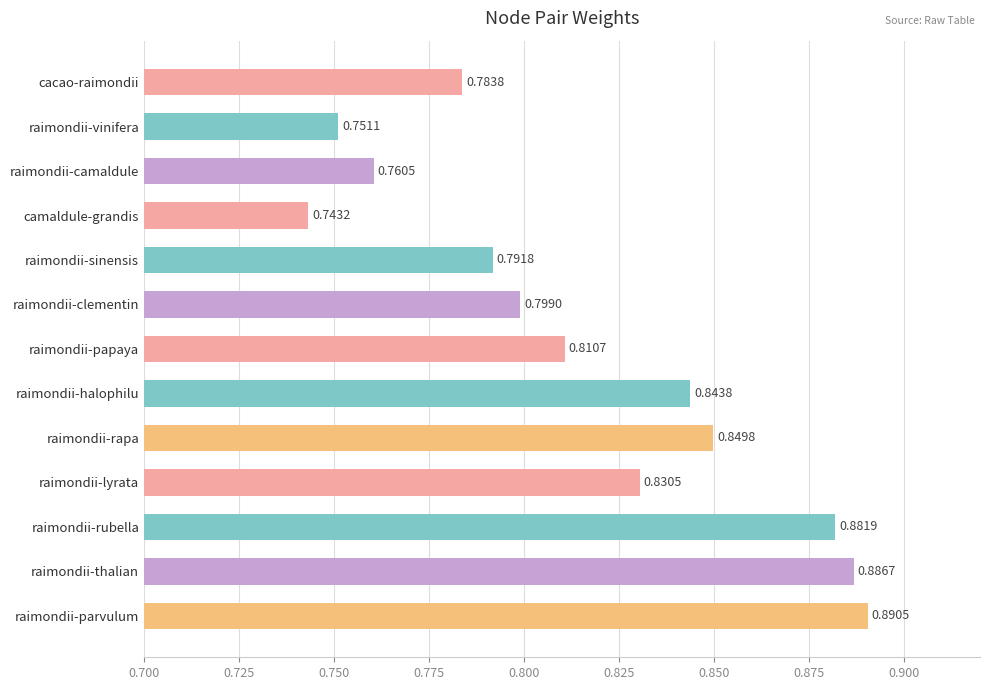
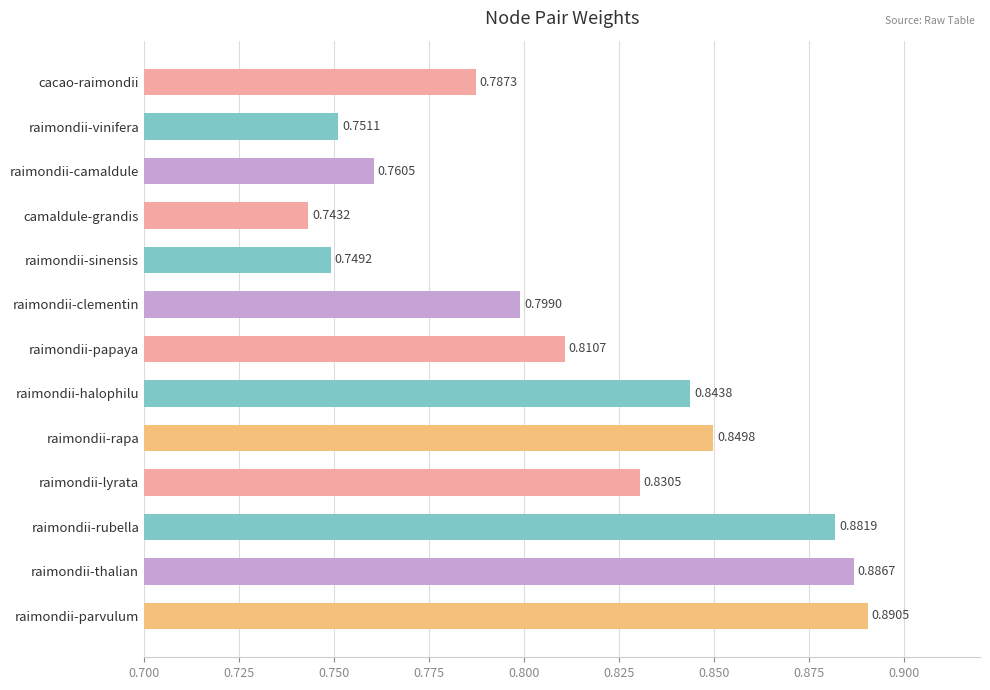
  {
-   "cacao-raimondii": 0.7838,
+   "cacao-raimondii": 0.7873,
    "raimondii-vinifera": 0.7511,
    "raimondii-camaldule": 0.7605,
    "camaldule-grandis": 0.7432,
-   "raimondii-sinensis": 0.7918,
+   "raimondii-sinensis": 0.7492,
    "raimondii-clementin": 0.7990,
    "raimondii-papaya": 0.8107,
    "raimondii-halophilu": 0.8438,
    "raimondii-rapa": 0.8498,
    "raimondii-lyrata": 0.8305,
    "raimondii-rubella": 0.8819,
    "raimondii-thalian": 0.8867,
    "raimondii-parvulum": 0.8905
  }
